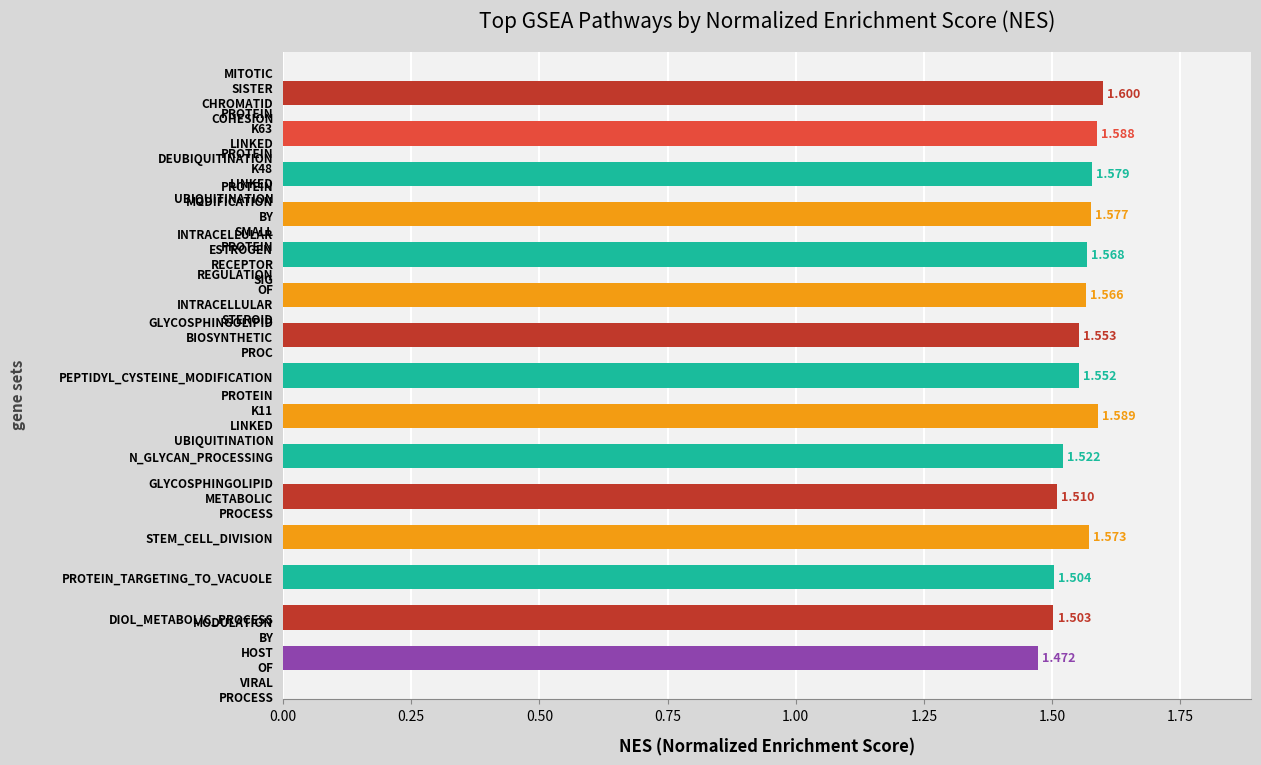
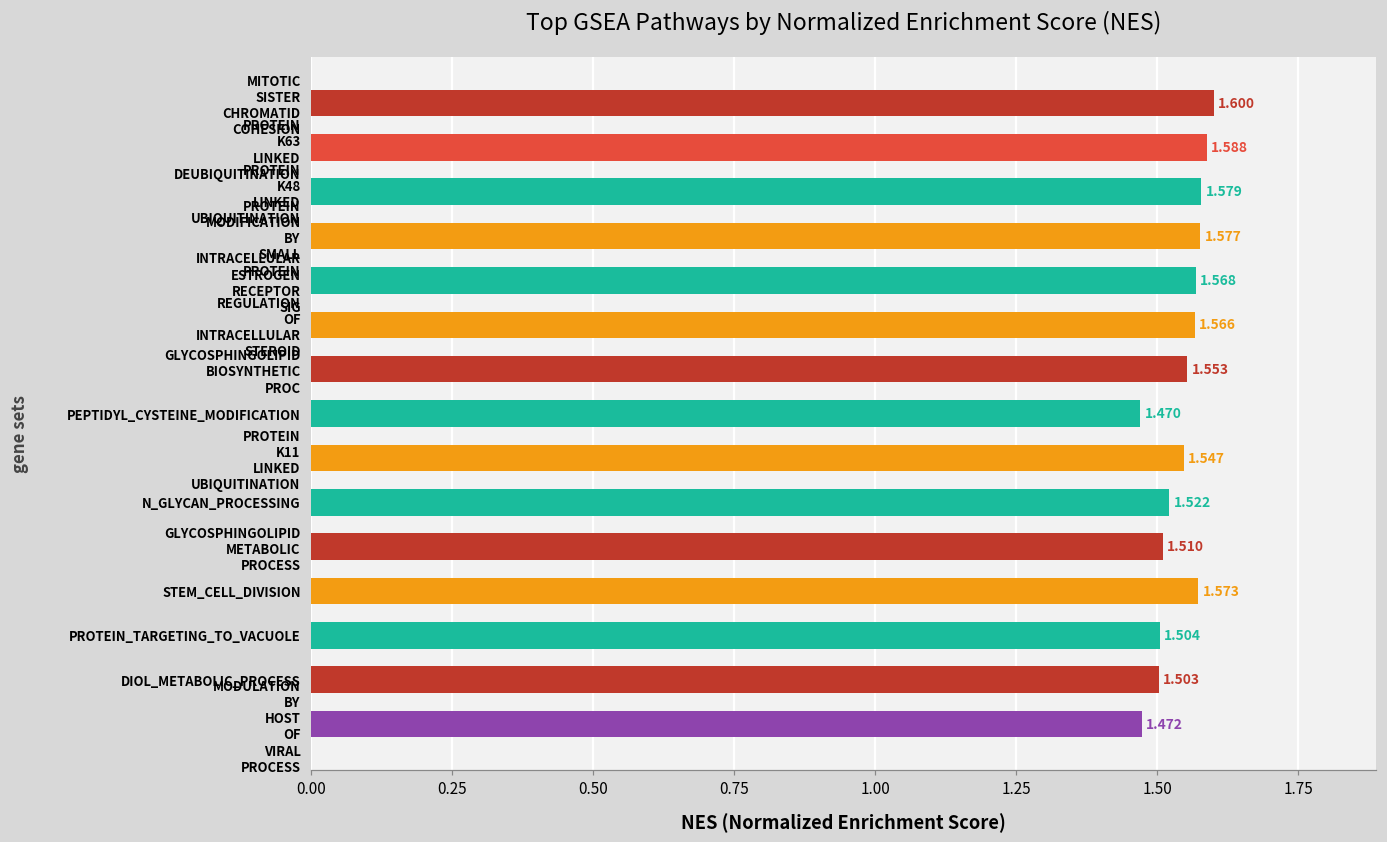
  {
-   "PEPTIDYL_CYSTEINE_MODIFICATION": 1.552,
-   "PROTEIN K11 LINKED UBIQUITINATION": 1.589,
+   "PEPTIDYL_CYSTEINE_MODIFICATION": 1.470,
+   "PROTEIN K11 LINKED UBIQUITINATION": 1.547,
    "N_GLYCAN_PROCESSING": 1.522,
    "GLYCOSPHINGOLIPID METABOLIC PROCESS": 1.510,
    "STEM_CELL_DIVISION": 1.573,
    "PROTEIN_TARGETING_TO_VACUOLE": 1.504,
    "MODULATION BY HOST OF VIRAL PROCESS": 1.472
  }
